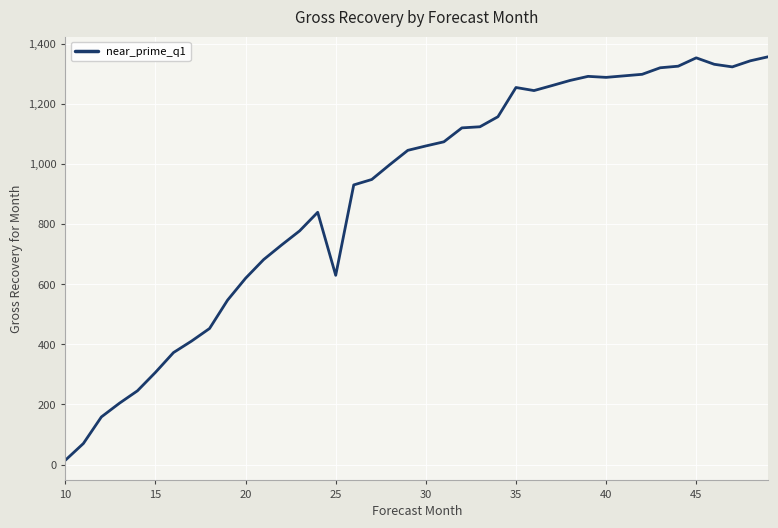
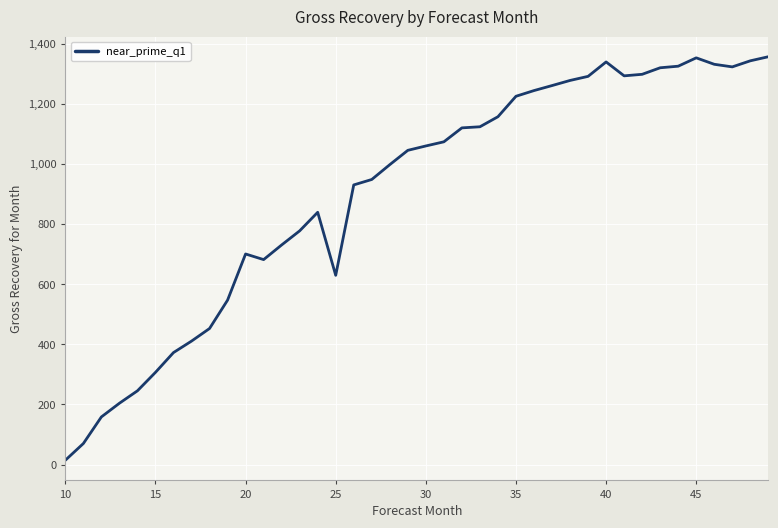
  {
    "10": "10",
    "15": "310",
-   "20": "620",
+   "20": "700",
    "25": "630",
    "30": "1,060",
-   "35": "1,250",
-   "40": "1,290",
+   "35": "1,220",
+   "40": "1,340",
    "45": "1,350"
  }
